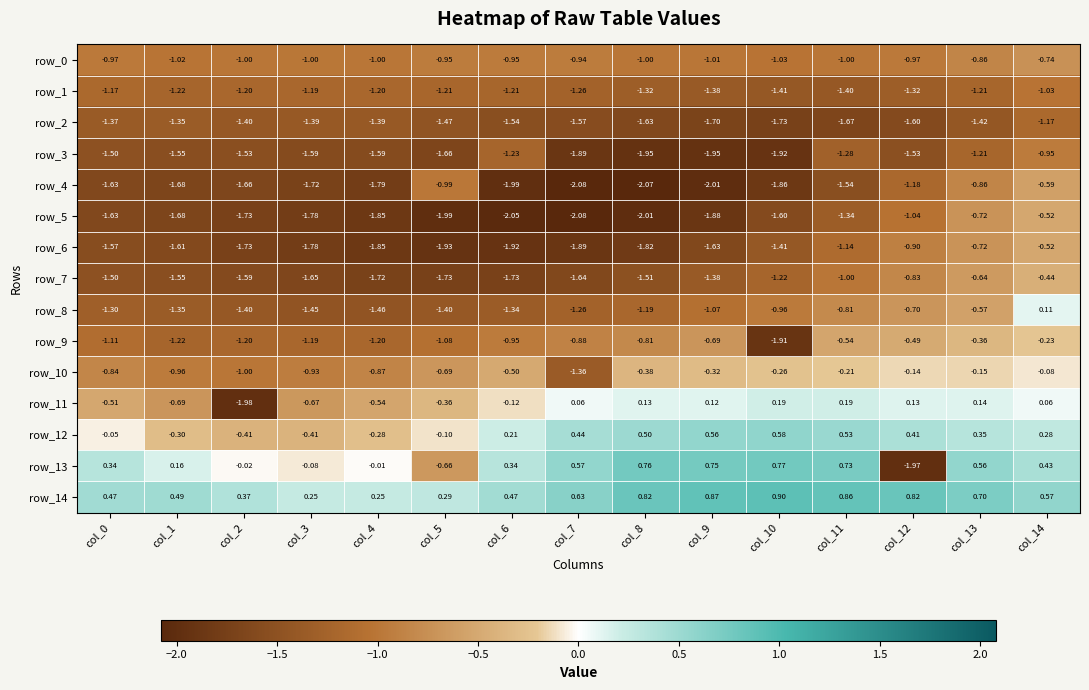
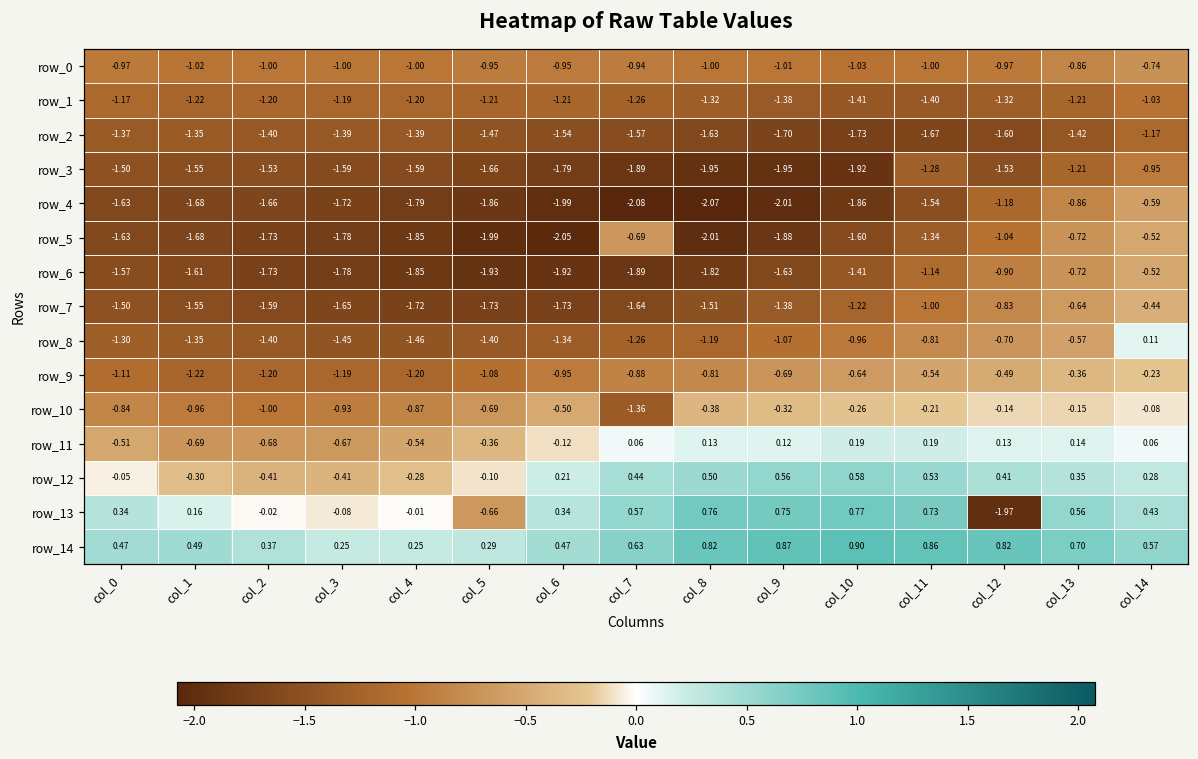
  {
    "row_3": {
      "col_0": -1.50,
      "col_1": -1.55,
      "col_2": -1.53,
      "col_3": -1.59,
      "col_4": -1.59,
      "col_5": -1.66,
-     "col_6": -1.23,
+     "col_6": -1.79,
      "col_7": -1.89,
      "col_8": -1.95,
      "col_9": -1.95,
      "col_10": -1.92,
      "col_11": -1.28,
      "col_12": -1.53,
      "col_13": -1.21,
      "col_14": -0.95
    },
    "row_4": {
      "col_0": -1.63,
      "col_1": -1.68,
      "col_2": -1.66,
      "col_3": -1.72,
      "col_4": -1.79,
-     "col_5": -0.99,
+     "col_5": -1.86,
      "col_6": -1.99,
      "col_7": -2.08,
      "col_8": -2.07,
      "col_9": -2.01,
      "col_10": -1.86,
      "col_11": -1.54,
      "col_12": -1.18,
      "col_13": -0.86,
      "col_14": -0.59
    },
    "row_5": {
      "col_0": -1.63,
      "col_1": -1.68,
      "col_2": -1.73,
      "col_3": -1.78,
      "col_4": -1.85,
      "col_5": -1.99,
      "col_6": -2.05,
-     "col_7": -2.08,
+     "col_7": -0.69,
      "col_8": -2.01,
      "col_9": -1.88,
      "col_10": -1.60,
      "col_11": -1.34,
      "col_12": -1.04,
      "col_13": -0.72,
      "col_14": -0.52
    },
    "row_9": {
      "col_0": -1.11,
      "col_1": -1.22,
      "col_2": -1.20,
      "col_3": -1.19,
      "col_4": -1.20,
      "col_5": -1.08,
      "col_6": -0.95,
      "col_7": -0.88,
      "col_8": -0.81,
      "col_9": -0.69,
-     "col_10": -1.91,
+     "col_10": -0.64,
      "col_11": -0.54,
      "col_12": -0.49,
      "col_13": -0.36,
      "col_14": -0.23
    },
    "row_11": {
      "col_0": -0.51,
      "col_1": -0.69,
-     "col_2": -1.98,
+     "col_2": -0.68,
      "col_3": -0.67,
      "col_4": -0.54,
      "col_5": -0.36,
      "col_6": -0.12,
      "col_7": 0.06,
      "col_8": 0.13,
      "col_9": 0.12,
      "col_10": 0.19,
      "col_11": 0.19,
      "col_12": 0.13,
      "col_13": 0.14,
      "col_14": 0.06
    }
  }
